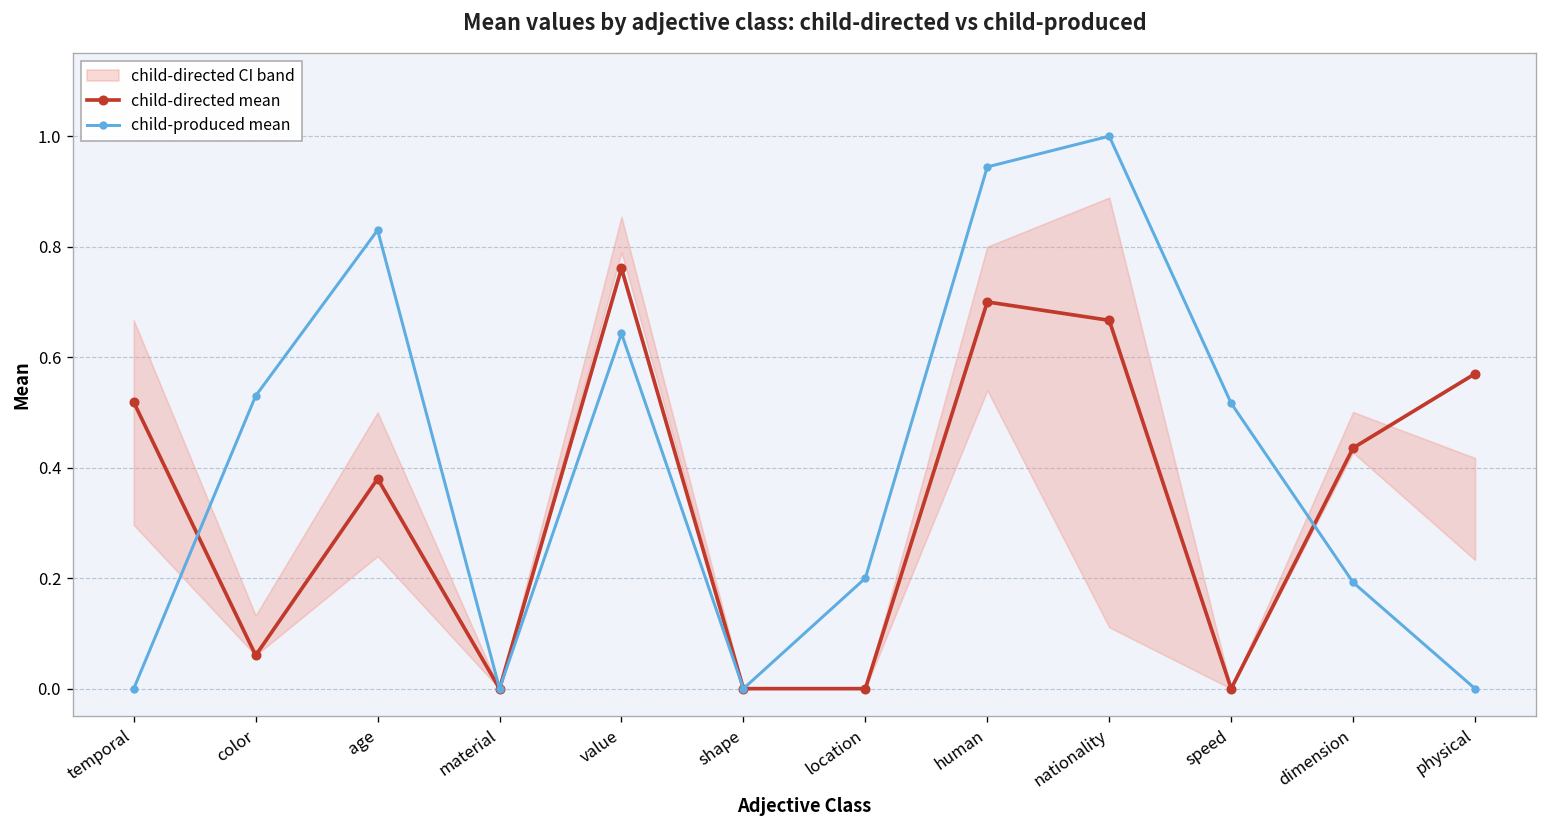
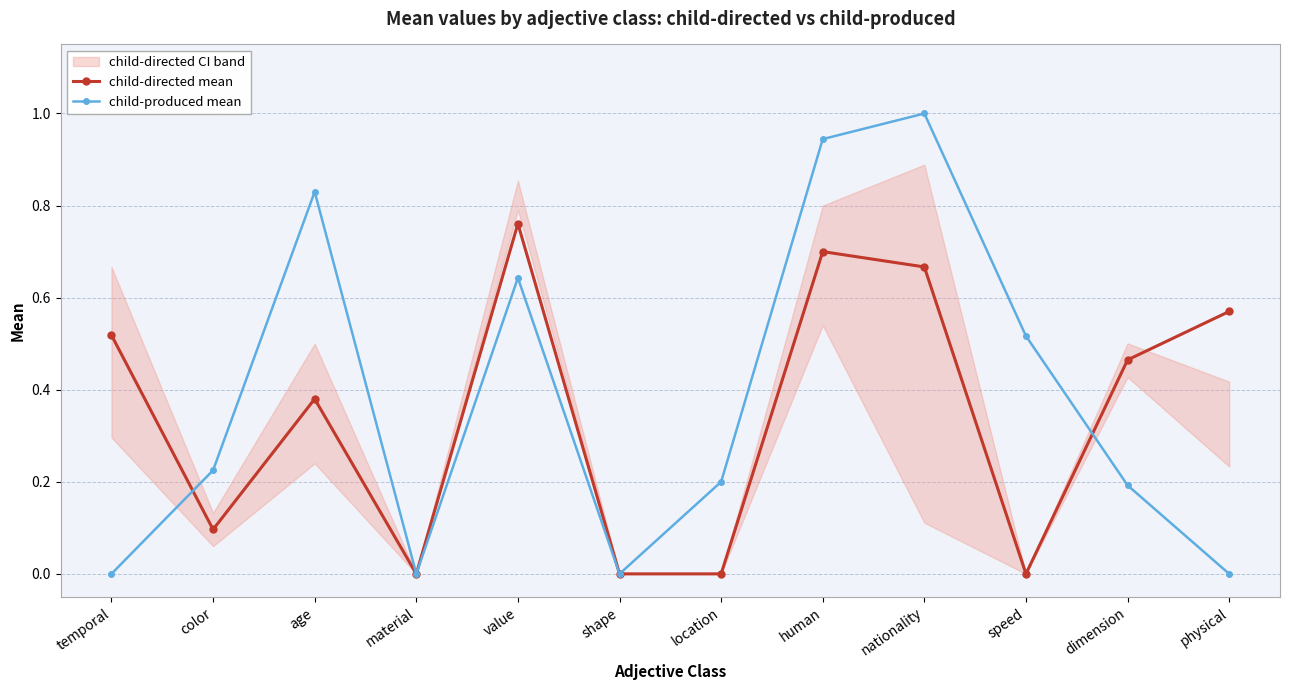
  {
    "child-directed mean": {
      "temporal": 0.52,
-     "color": 0.06,
+     "color": 0.10,
      "age": 0.38,
      "value": 0.76,
      "human": 0.70,
      "nationality": 0.67,
-     "dimension": 0.44,
+     "dimension": 0.46,
      "physical": 0.57
    },
    "child-produced mean": {
      "temporal": 0.00,
-     "color": 0.53,
+     "color": 0.23,
      "age": 0.83,
      "value": 0.64,
      "location": 0.20,
      "human": 0.94,
      "nationality": 1.00,
      "speed": 0.52,
      "dimension": 0.19,
      "physical": 0.00
    }
  }
